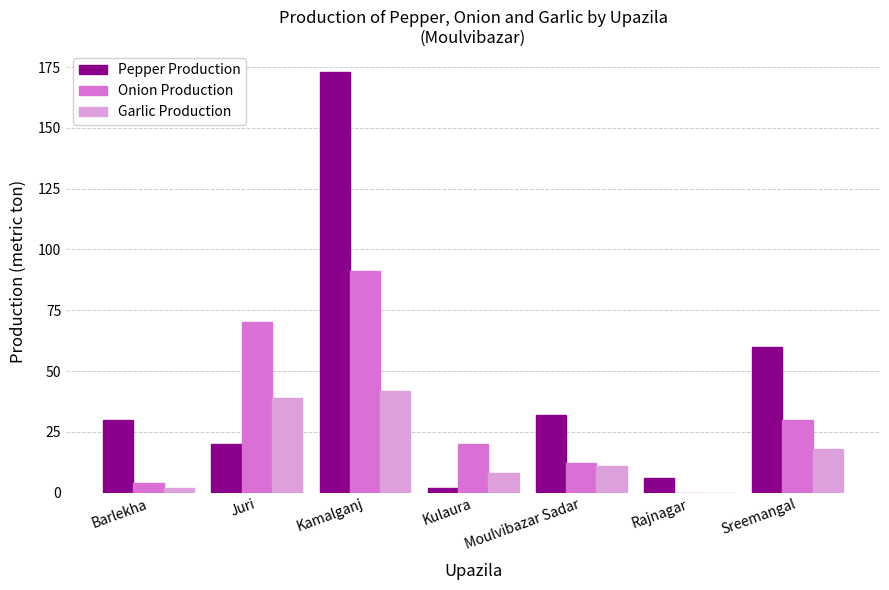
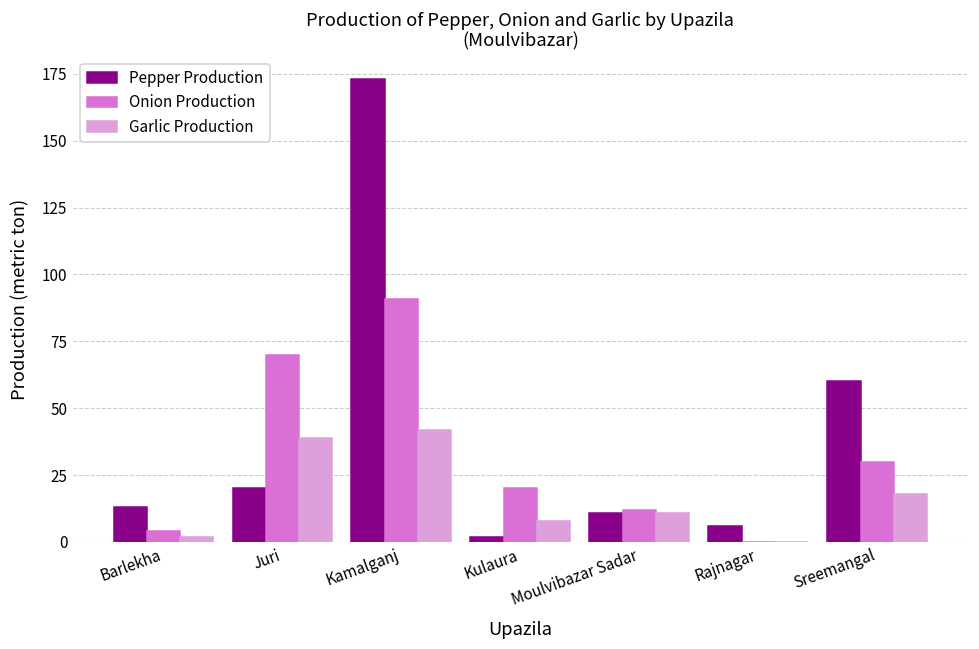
  {
    "Pepper Production": {
-     "Barlekha": 30,
+     "Barlekha": 13,
      "Juri": 20,
      "Kamalganj": 173,
      "Kulaura": 2,
-     "Moulvibazar Sadar": 32,
+     "Moulvibazar Sadar": 11,
      "Rajnagar": 6,
      "Sreemangal": 60
    }
  }
